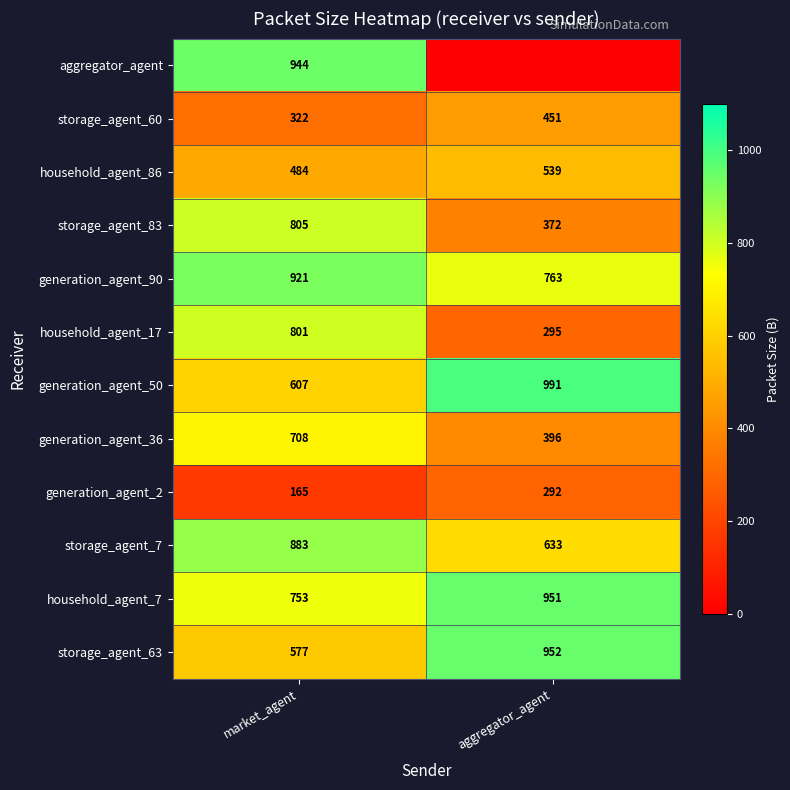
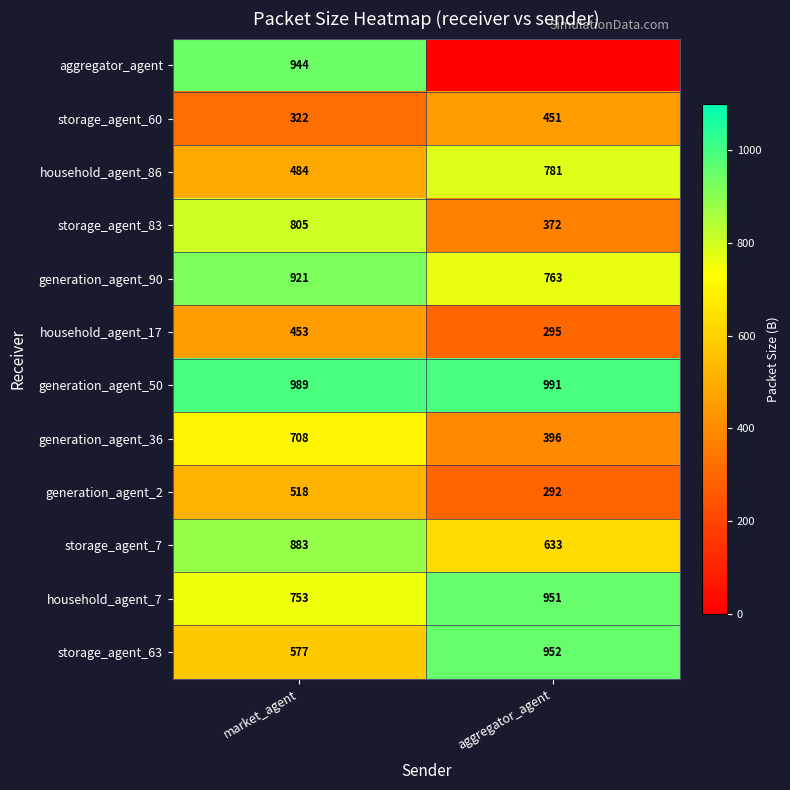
  {
    "aggregator_agent": {
      "market_agent": 944
    },
    "storage_agent_60": {
      "market_agent": 322,
      "aggregator_agent": 451
    },
    "household_agent_86": {
      "market_agent": 484,
-     "aggregator_agent": 539
+     "aggregator_agent": 781
    },
    "storage_agent_83": {
      "market_agent": 805,
      "aggregator_agent": 372
    },
    "generation_agent_90": {
      "market_agent": 921,
      "aggregator_agent": 763
    },
    "household_agent_17": {
-     "market_agent": 801,
+     "market_agent": 453,
      "aggregator_agent": 295
    },
    "generation_agent_50": {
-     "market_agent": 607,
+     "market_agent": 989,
      "aggregator_agent": 991
    },
    "generation_agent_36": {
      "market_agent": 708,
      "aggregator_agent": 396
    },
    "generation_agent_2": {
-     "market_agent": 165,
+     "market_agent": 518,
      "aggregator_agent": 292
    },
    "storage_agent_7": {
      "market_agent": 883,
      "aggregator_agent": 633
    },
    "household_agent_7": {
      "market_agent": 753,
      "aggregator_agent": 951
    },
    "storage_agent_63": {
      "market_agent": 577,
      "aggregator_agent": 952
    }
  }
